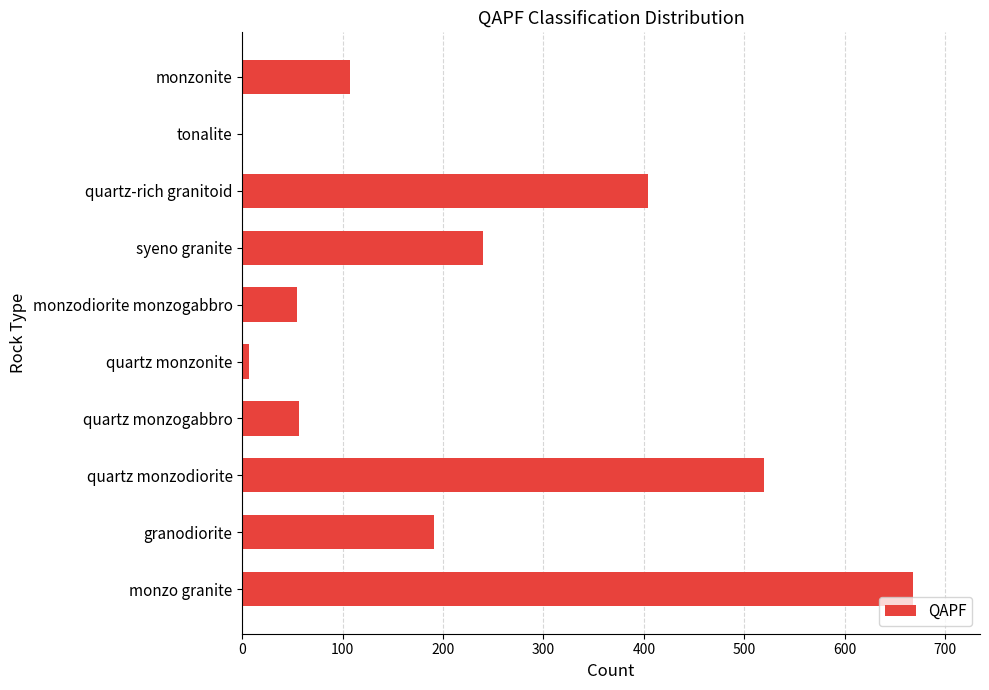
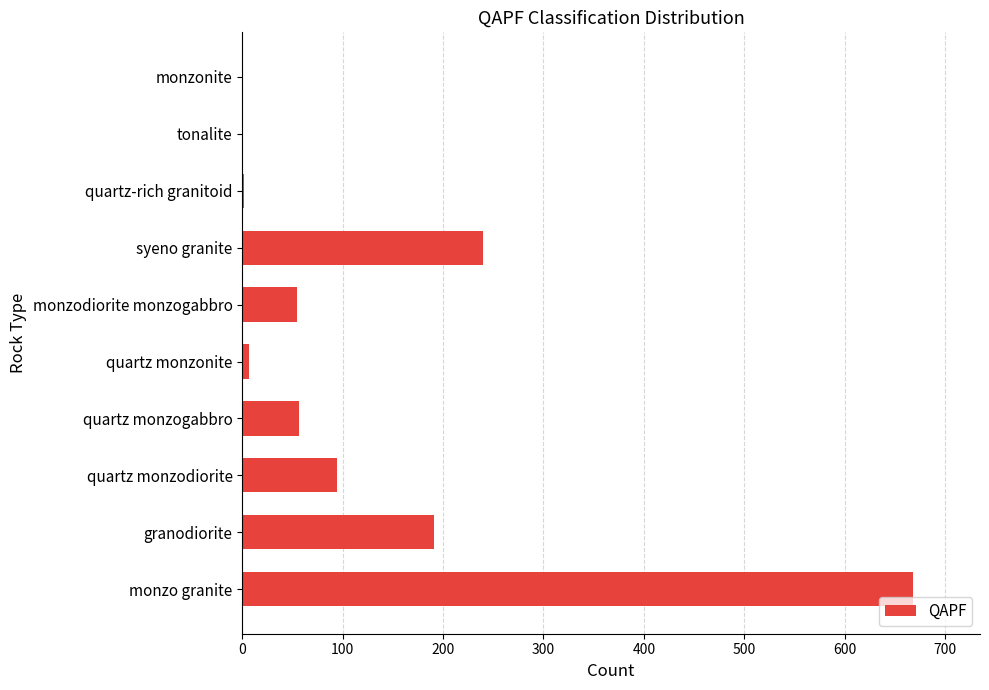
  {
-   "monzonite": 107,
-   "quartz-rich granitoid": 404,
+   "monzonite": 1,
+   "quartz-rich granitoid": 2,
    "syeno granite": 240,
    "monzodiorite monzogabbro": 55,
    "quartz monzonite": 7,
    "quartz monzogabbro": 56,
-   "quartz monzodiorite": 520,
+   "quartz monzodiorite": 94,
    "granodiorite": 191,
    "monzo granite": 668
  }
